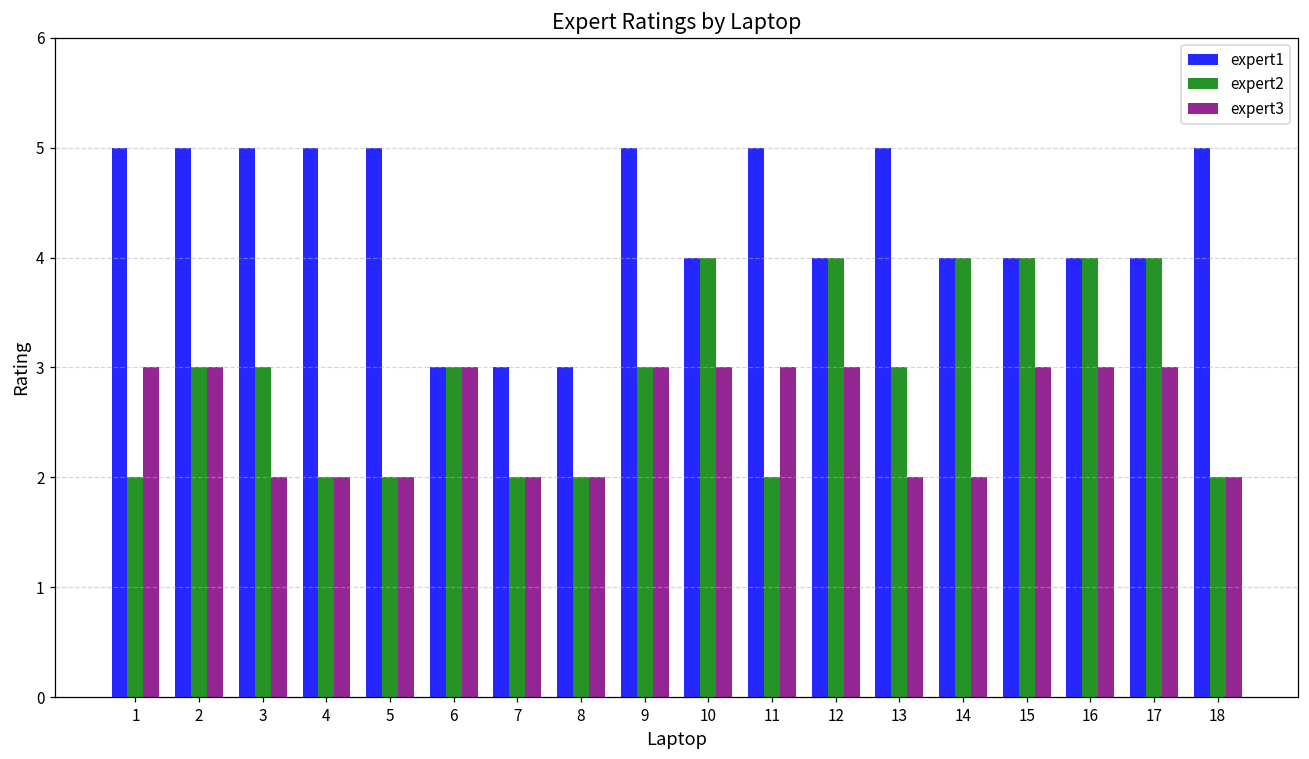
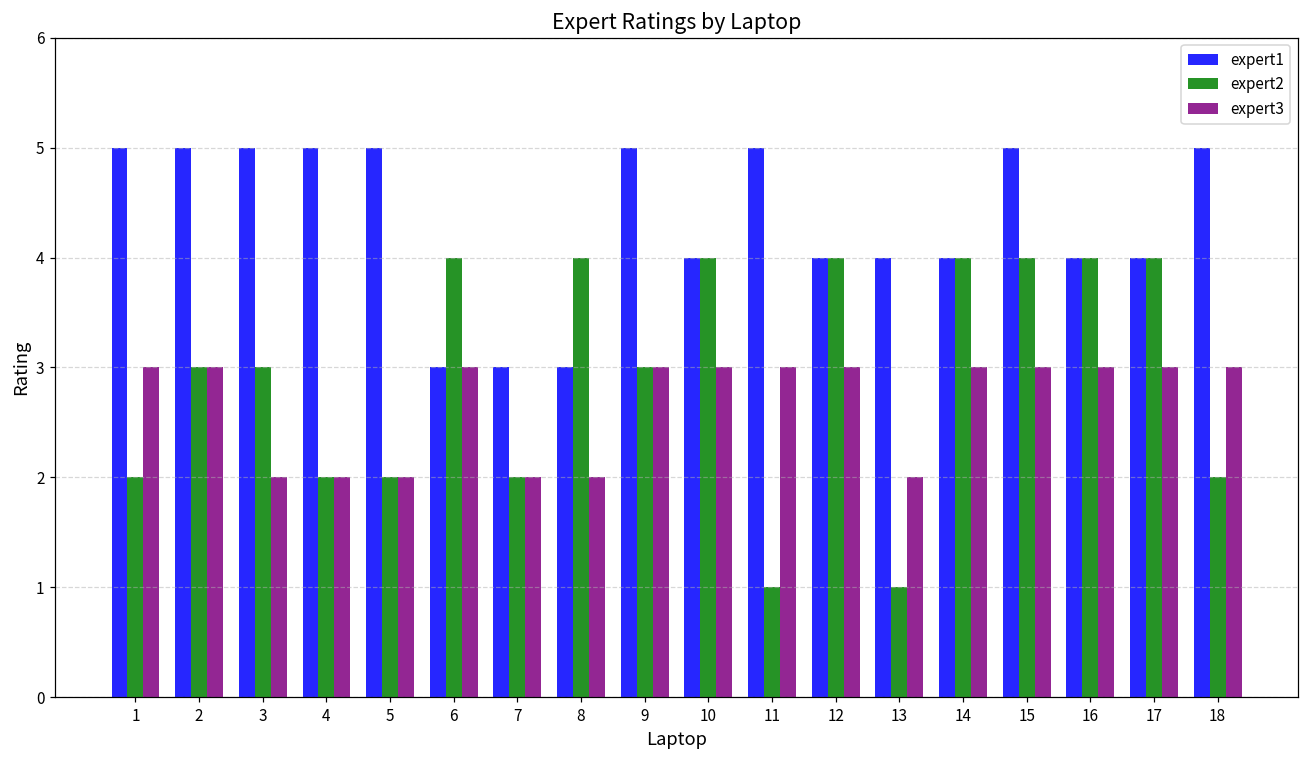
  {
    "expert1": {
      "1": 5,
      "2": 5,
      "3": 5,
      "4": 5,
      "5": 5,
      "6": 3,
      "7": 3,
      "8": 3,
      "9": 5,
      "10": 4,
      "11": 5,
      "12": 4,
-     "13": 5,
+     "13": 4,
      "14": 4,
-     "15": 4,
+     "15": 5,
      "16": 4,
      "17": 4,
      "18": 5
    },
    "expert2": {
      "1": 2,
      "2": 3,
      "3": 3,
      "4": 2,
      "5": 2,
-     "6": 3,
+     "6": 4,
      "7": 2,
-     "8": 2,
+     "8": 4,
      "9": 3,
      "10": 4,
-     "11": 2,
+     "11": 1,
      "12": 4,
-     "13": 3,
+     "13": 1,
      "14": 4,
      "15": 4,
      "16": 4,
      "17": 4,
      "18": 2
    },
    "expert3": {
      "1": 3,
      "2": 3,
      "3": 2,
      "4": 2,
      "5": 2,
      "6": 3,
      "7": 2,
      "8": 2,
      "9": 3,
      "10": 3,
      "11": 3,
      "12": 3,
      "13": 2,
-     "14": 2,
+     "14": 3,
      "15": 3,
      "16": 3,
      "17": 3,
-     "18": 2
+     "18": 3
    }
  }
